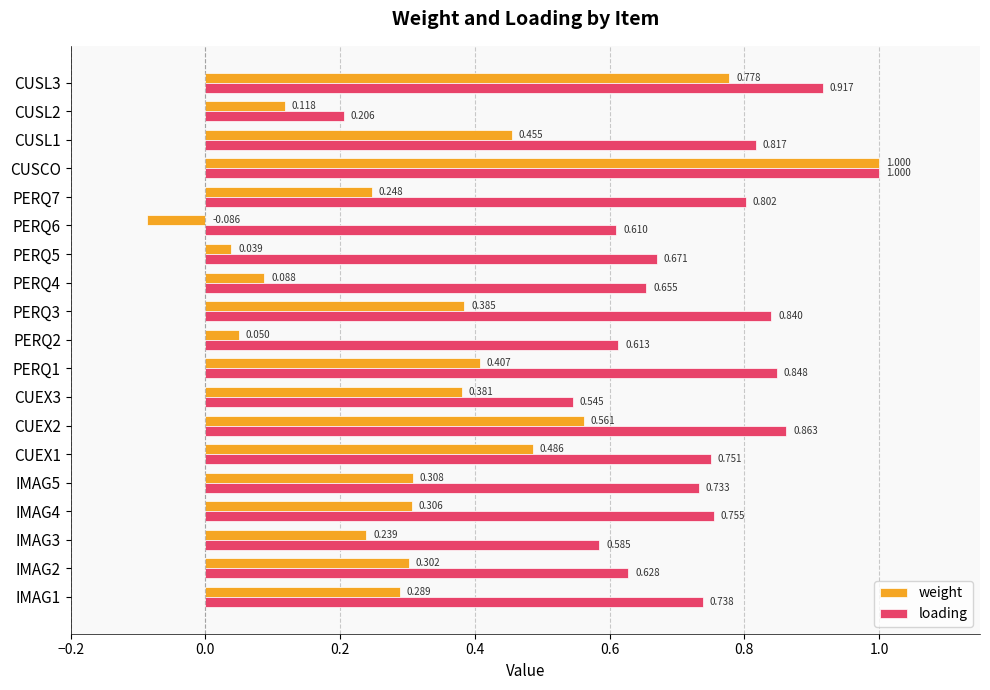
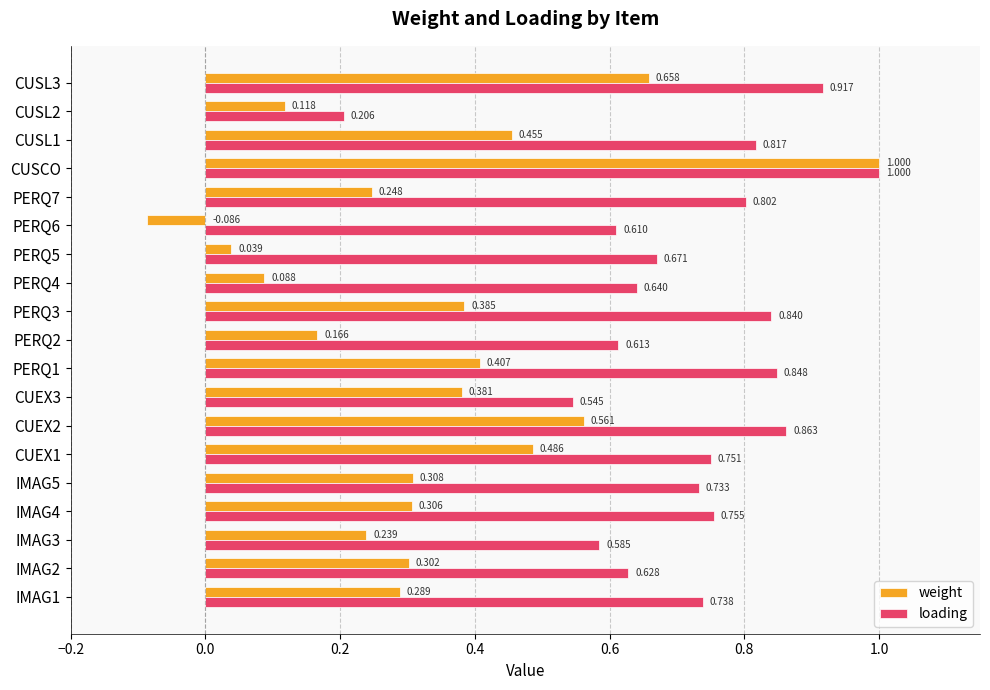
  {
    "weight": {
-     "CUSL3": 0.778,
+     "CUSL3": 0.658,
      "CUSL2": 0.118,
      "CUSL1": 0.455,
      "CUSCO": 1.000,
      "PERQ7": 0.248,
      "PERQ5": 0.039,
      "PERQ4": 0.088,
      "PERQ3": 0.385,
-     "PERQ2": 0.050,
+     "PERQ2": 0.166,
      "PERQ1": 0.407,
      "CUEX3": 0.381,
      "CUEX2": 0.561,
      "CUEX1": 0.486,
      "IMAG5": 0.308,
      "IMAG4": 0.306,
      "IMAG3": 0.239,
      "IMAG2": 0.302,
      "IMAG1": 0.289
    },
    "loading": {
      "CUSL3": 0.917,
      "CUSL2": 0.206,
      "CUSL1": 0.817,
      "CUSCO": 1.000,
      "PERQ7": 0.802,
      "PERQ6": 0.610,
      "PERQ5": 0.671,
-     "PERQ4": 0.655,
+     "PERQ4": 0.640,
      "PERQ3": 0.840,
      "PERQ2": 0.613,
      "PERQ1": 0.848,
      "CUEX3": 0.545,
      "CUEX2": 0.863,
      "CUEX1": 0.751,
      "IMAG5": 0.733,
      "IMAG4": 0.755,
      "IMAG3": 0.585,
      "IMAG2": 0.628,
      "IMAG1": 0.738
    }
  }
